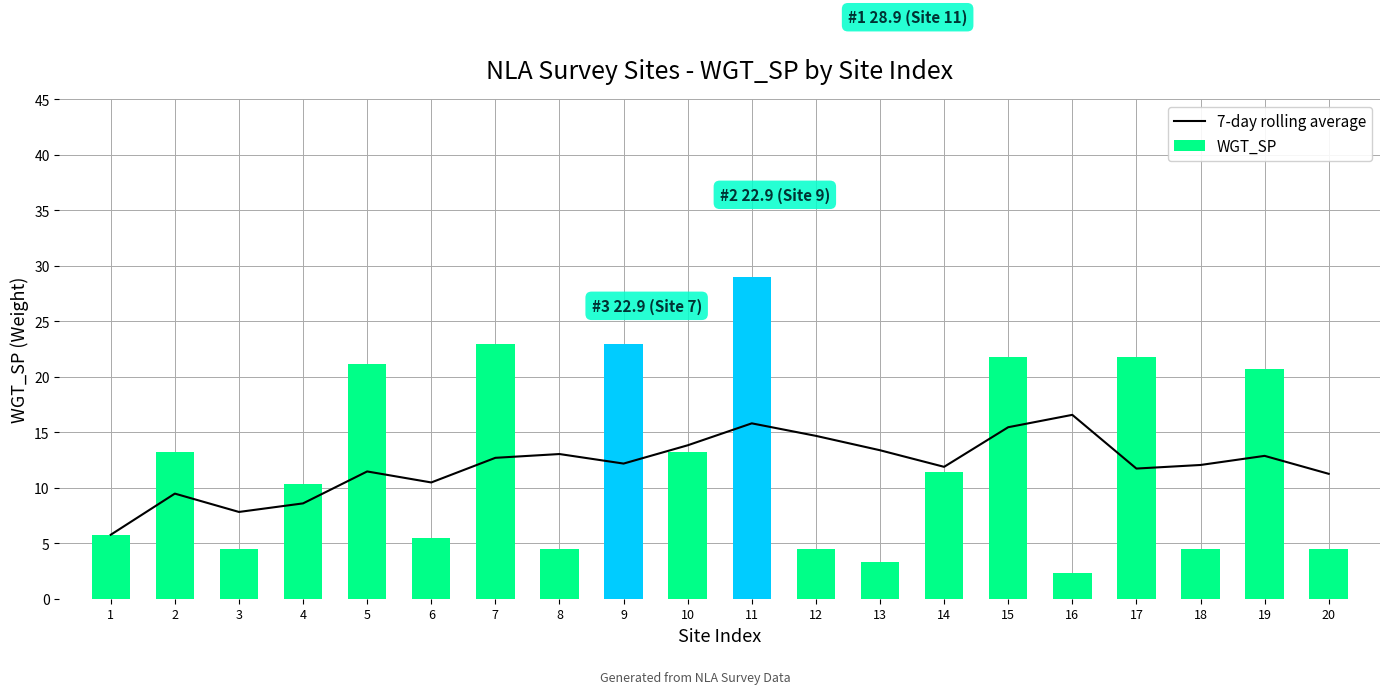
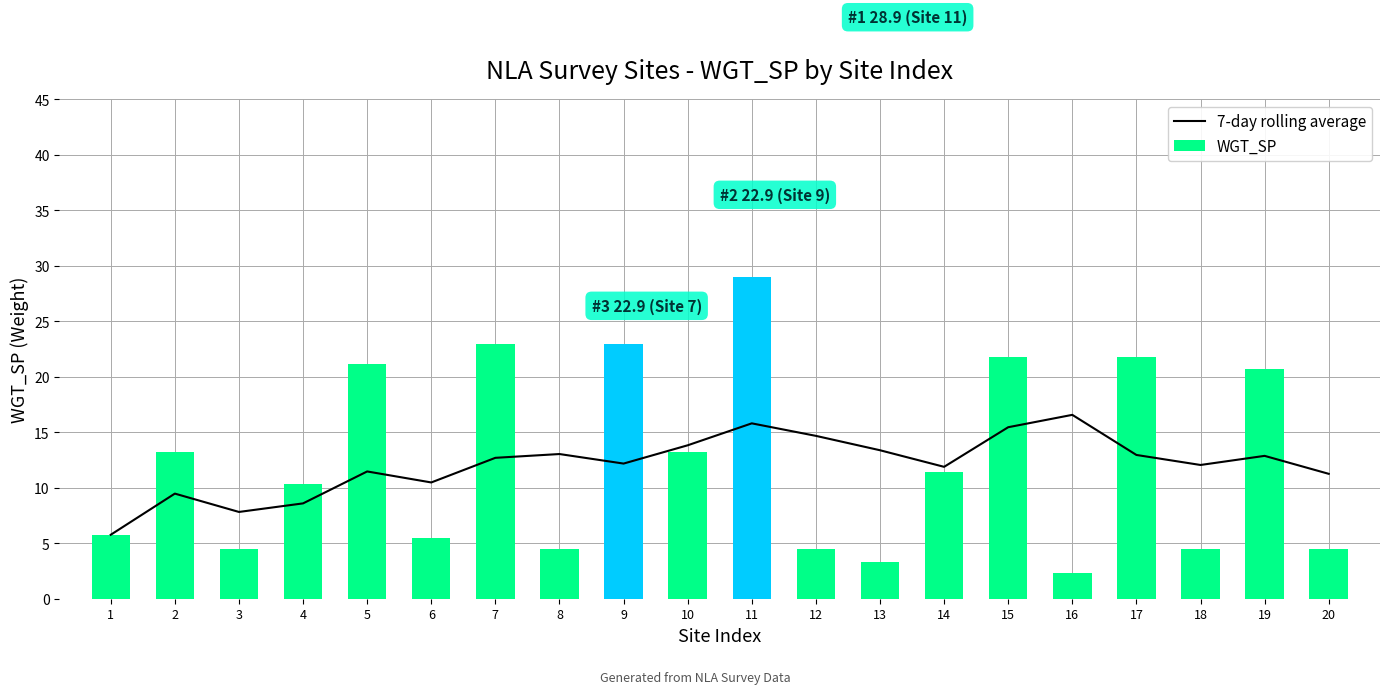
  {
    "7-day rolling average": {
      "1": 5.8,
      "2": 9.5,
      "3": 7.8,
      "4": 8.6,
      "5": 11.5,
      "6": 10.5,
      "7": 12.7,
      "8": 13.0,
      "9": 12.2,
      "10": 13.8,
      "11": 15.8,
      "12": 14.7,
      "13": 13.4,
      "14": 11.9,
      "15": 15.5,
      "16": 16.6,
-     "17": 11.7,
+     "17": 13.0,
      "18": 12.0,
      "19": 12.9,
      "20": 11.3
    },
    "WGT_SP": {
      "1": 5.8,
      "2": 13.2,
      "3": 4.5,
      "4": 10.4,
      "5": 21.1,
      "6": 5.5,
      "7": 22.9,
      "8": 4.5,
      "9": 22.9,
      "10": 13.2,
      "11": 28.9,
      "12": 4.5,
      "13": 3.3,
      "14": 11.4,
      "15": 21.7,
      "16": 2.4,
      "17": 21.7,
      "18": 4.5,
      "19": 20.7,
      "20": 4.5
    }
  }
